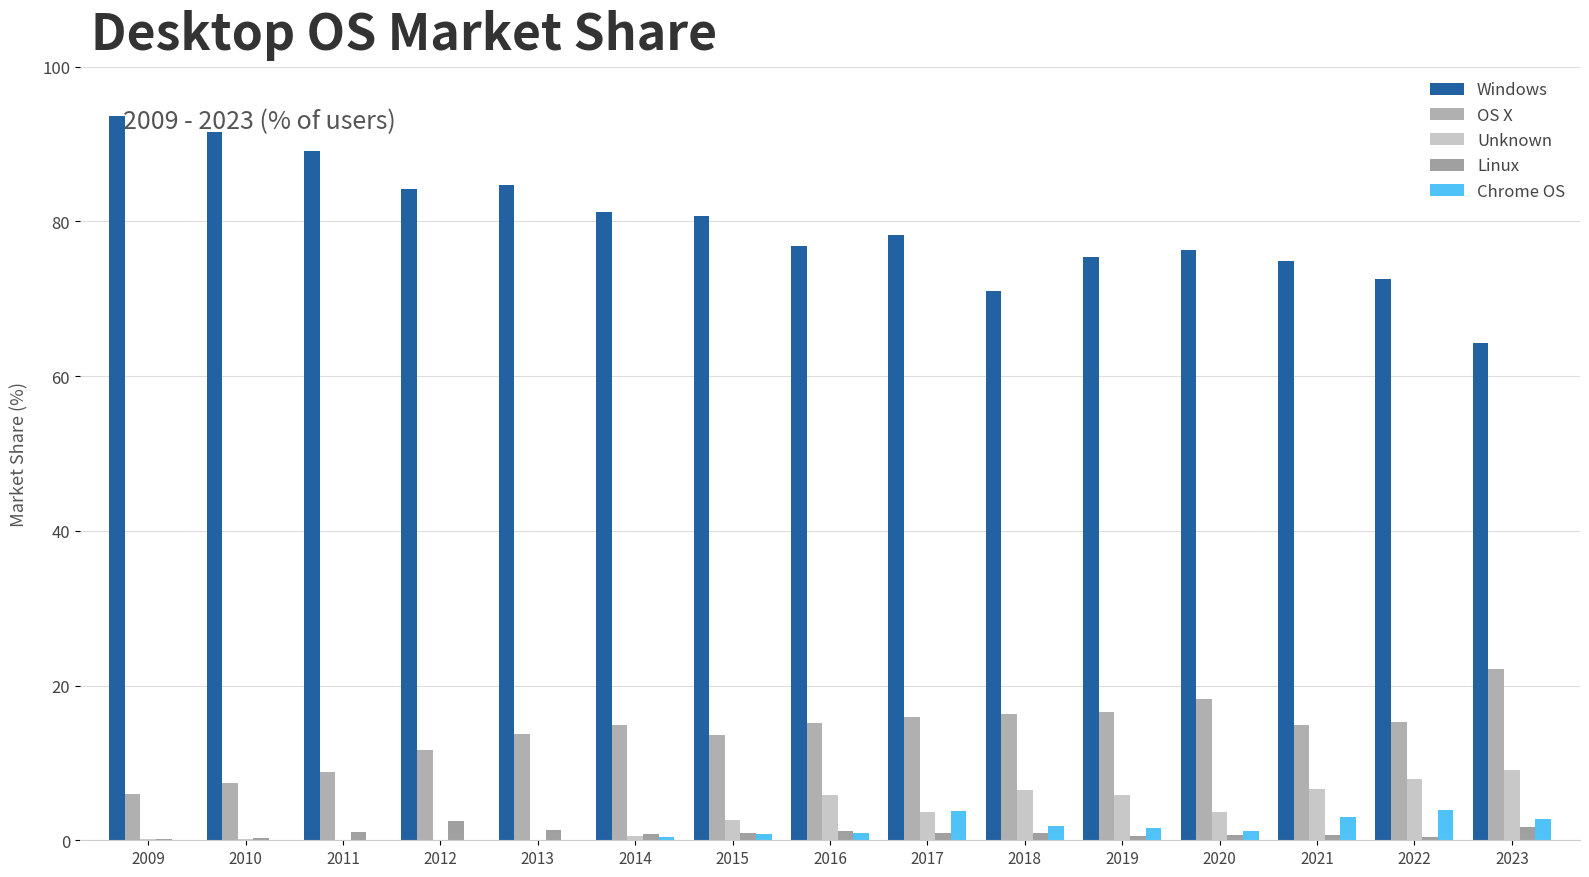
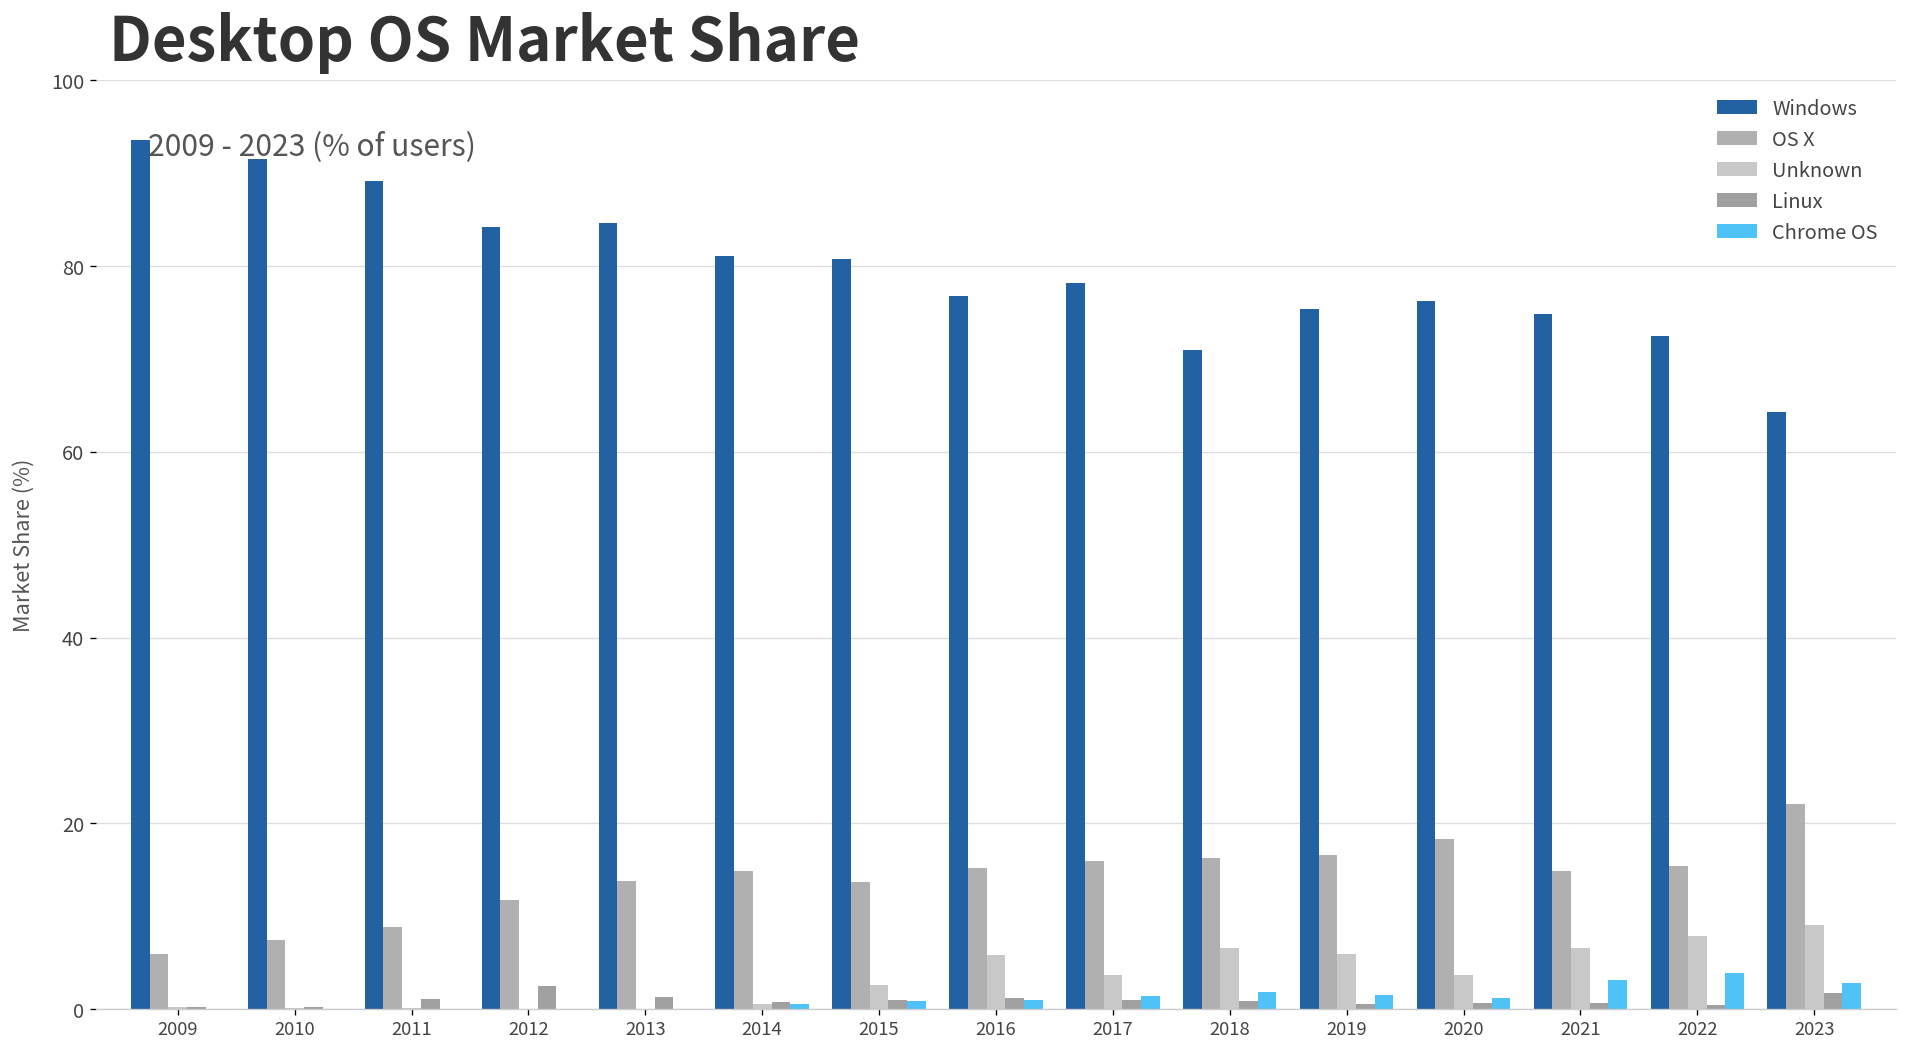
  {
    "Windows": {
      "2009": 94,
      "2010": 92,
      "2011": 89,
      "2012": 84,
      "2013": 85,
      "2014": 81,
      "2015": 81,
      "2016": 77,
      "2017": 78,
      "2018": 71,
      "2019": 75,
      "2020": 76,
      "2021": 75,
      "2022": 73,
      "2023": 64
    },
    "Chrome OS": {
      "2009": 0,
      "2010": 0,
      "2011": 0,
      "2014": 0,
      "2015": 1,
      "2016": 1,
-     "2017": 4,
+     "2017": 1,
      "2018": 2,
      "2019": 2,
      "2020": 1,
      "2021": 3,
      "2022": 4,
      "2023": 3
    }
  }
